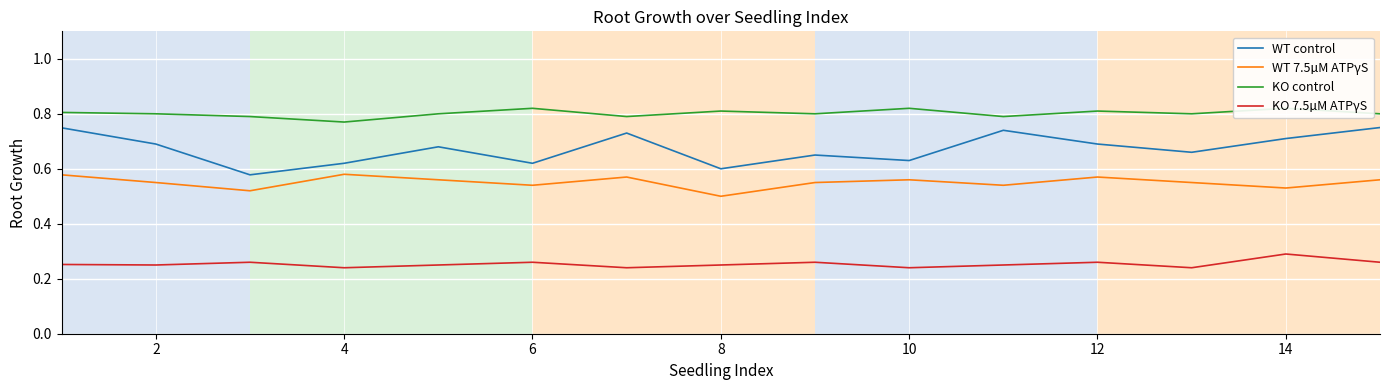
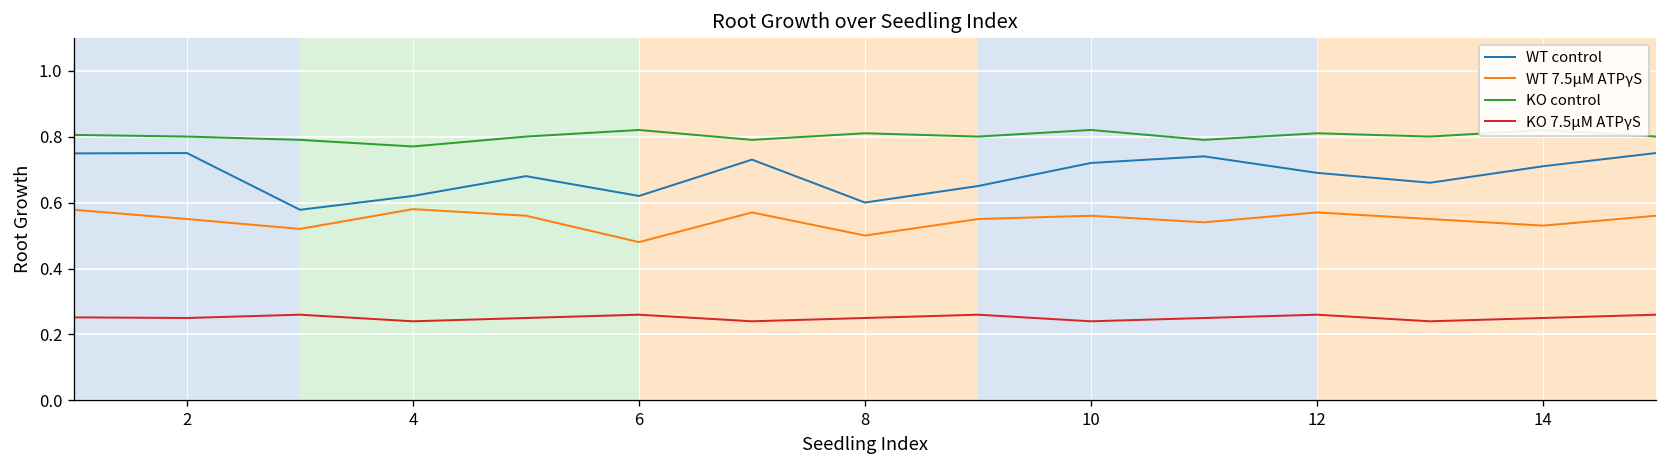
  {
    "WT control": {
-     "2": 0.69,
+     "2": 0.75,
      "4": 0.62,
      "6": 0.62,
      "8": 0.60,
-     "10": 0.63,
+     "10": 0.72,
      "12": 0.69,
      "14": 0.71
    },
    "WT 7.5µM ATPγS": {
      "2": 0.55,
      "4": 0.58,
-     "6": 0.54,
+     "6": 0.48,
      "8": 0.50,
      "10": 0.56,
      "12": 0.57,
      "14": 0.53
    },
    "KO control": {
      "2": 0.80,
      "4": 0.77,
      "6": 0.82,
      "8": 0.81,
      "10": 0.82,
      "12": 0.81
    },
    "KO 7.5µM ATPγS": {
      "2": 0.25,
      "4": 0.24,
      "6": 0.26,
      "8": 0.25,
      "10": 0.24,
      "12": 0.26,
-     "14": 0.29
+     "14": 0.25
    }
  }
